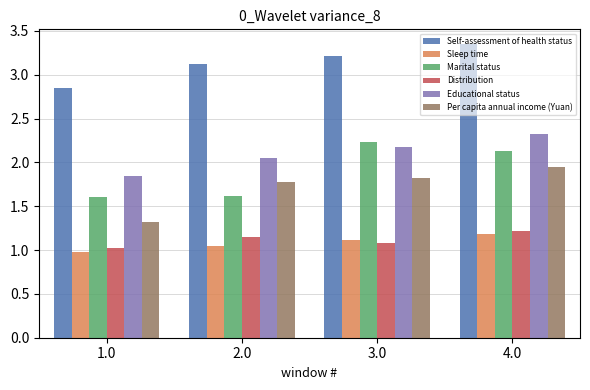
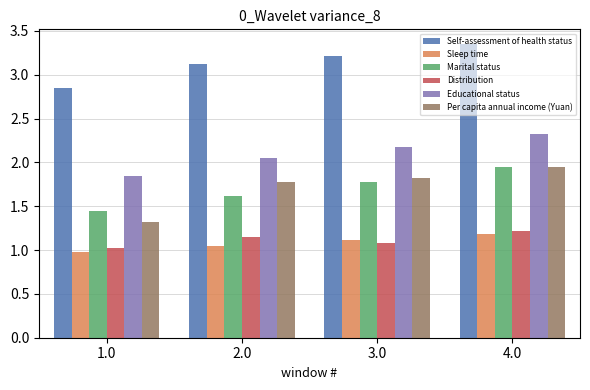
  {
    "Marital status": {
-     "1.0": 1.6,
+     "1.0": 1.5,
      "2.0": 1.6,
-     "3.0": 2.2,
-     "4.0": 2.1
+     "3.0": 1.8,
+     "4.0": 2.0
    },
    "Per capita annual income (Yuan)": {
      "1.0": 1.3,
      "2.0": 1.8,
      "3.0": 1.8,
      "4.0": 2.0
    }
  }
